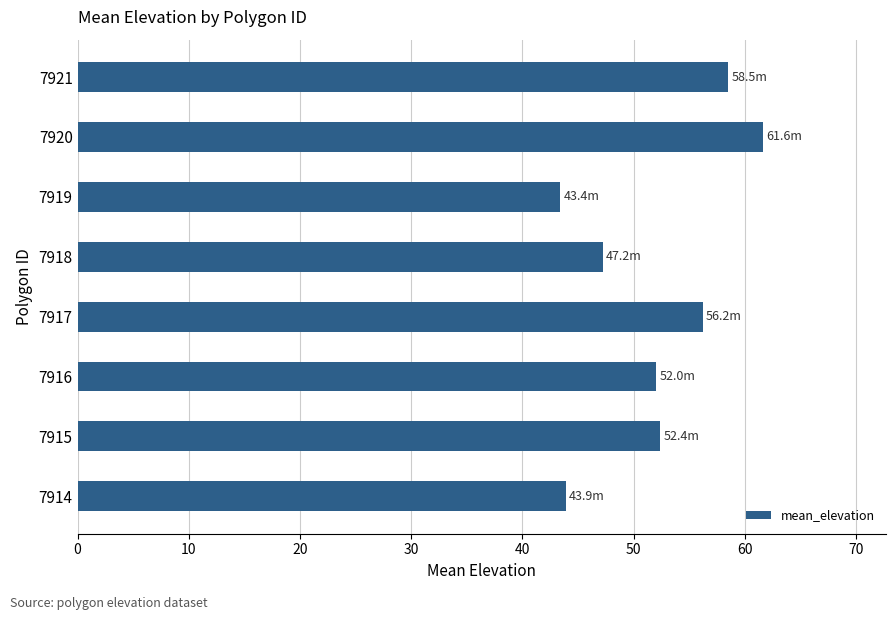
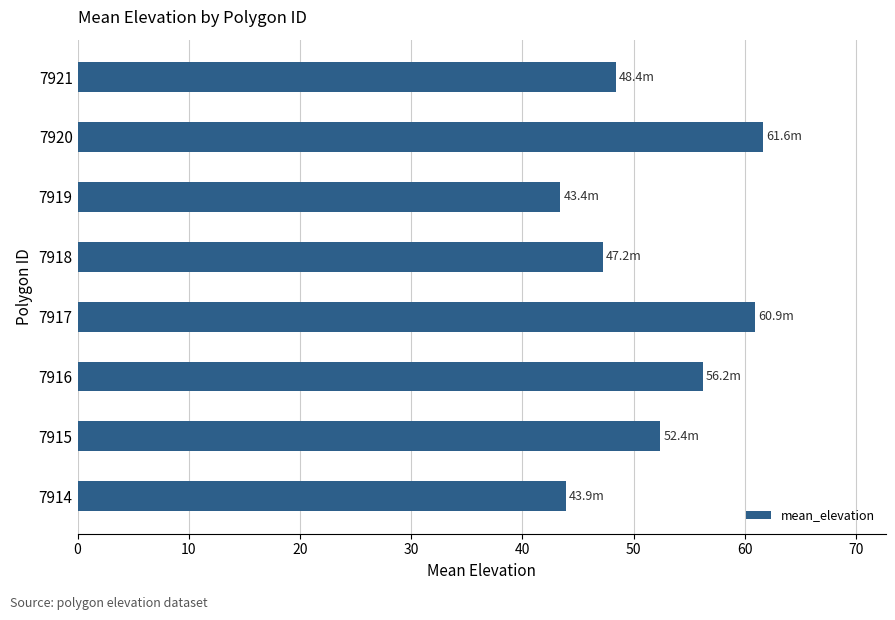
  {
-   "7921": "58.5m",
+   "7921": "48.4m",
    "7920": "61.6m",
    "7919": "43.4m",
    "7918": "47.2m",
-   "7917": "56.2m",
-   "7916": "52.0m",
+   "7917": "60.9m",
+   "7916": "56.2m",
    "7915": "52.4m",
    "7914": "43.9m"
  }
